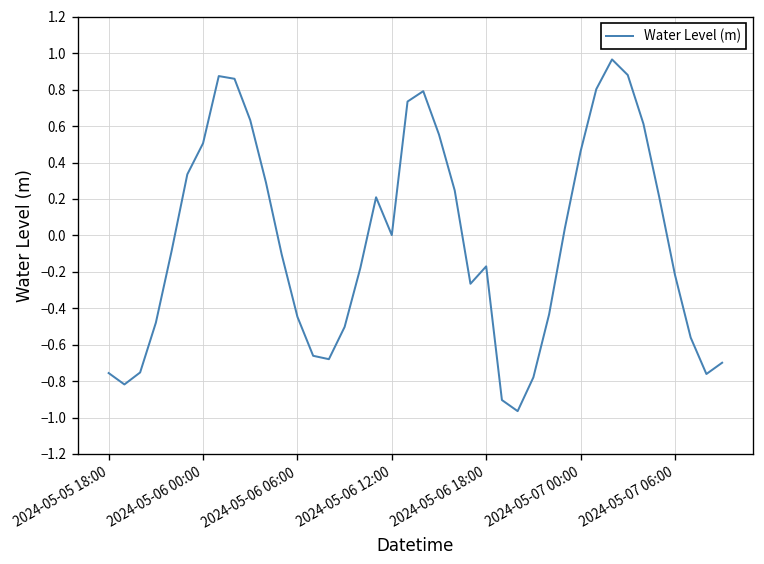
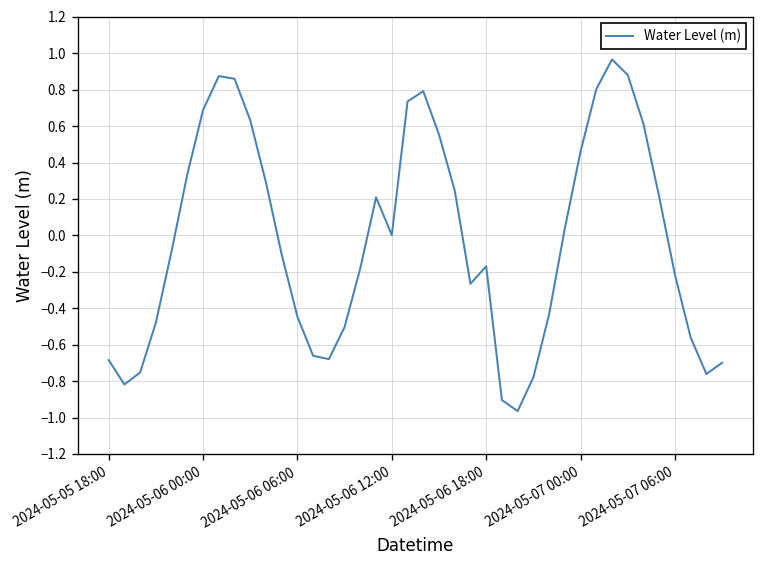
  {
-   "2024-05-05 18:00": -0.76,
-   "2024-05-06 00:00": 0.51,
+   "2024-05-05 18:00": -0.68,
+   "2024-05-06 00:00": 0.69,
    "2024-05-06 06:00": -0.45,
    "2024-05-06 12:00": 0.00,
    "2024-05-06 18:00": -0.17,
    "2024-05-07 00:00": 0.46,
    "2024-05-07 06:00": -0.22
  }
